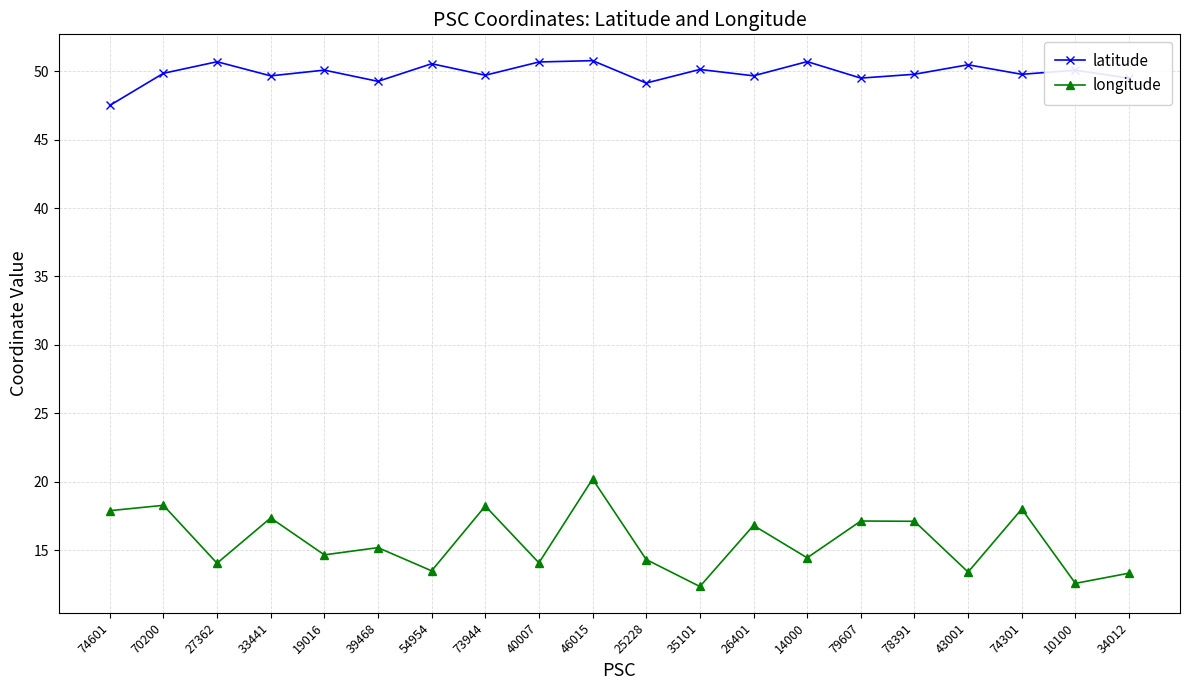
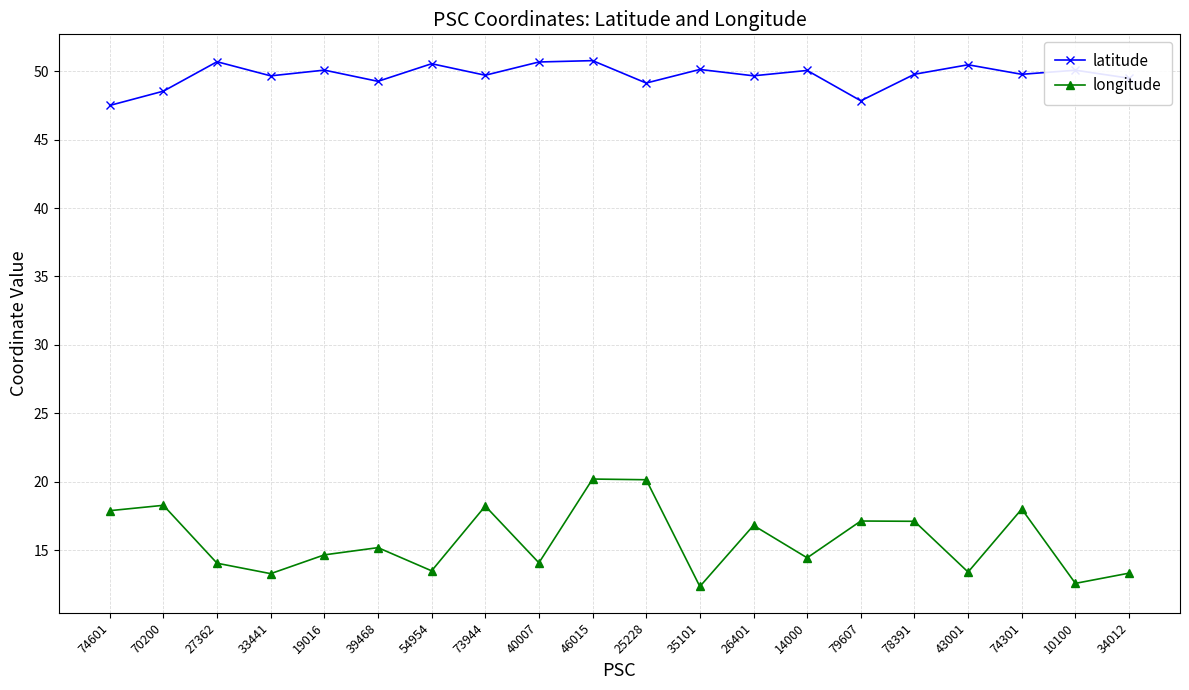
  {
    "latitude": {
      "74601": 47.5,
-     "70200": 49.8,
+     "70200": 48.5,
      "27362": 50.7,
      "33441": 49.7,
      "19016": 50.1,
      "39468": 49.3,
      "54954": 50.5,
      "73944": 49.7,
      "40007": 50.7,
      "46015": 50.8,
      "25228": 49.1,
      "35101": 50.1,
      "26401": 49.7,
-     "14000": 50.7,
-     "79607": 49.5,
+     "14000": 50.0,
+     "79607": 47.8,
      "78391": 49.8,
      "43001": 50.5,
      "74301": 49.8
    },
    "longitude": {
      "74601": 17.9,
      "70200": 18.3,
      "27362": 14.0,
-     "33441": 17.4,
+     "33441": 13.3,
      "19016": 14.7,
      "39468": 15.2,
      "54954": 13.5,
      "73944": 18.2,
      "40007": 14.1,
      "46015": 20.2,
-     "25228": 14.3,
+     "25228": 20.1,
      "35101": 12.3,
      "26401": 16.8,
      "14000": 14.4,
      "79607": 17.1,
      "78391": 17.1,
      "43001": 13.4,
      "74301": 18.0,
      "10100": 12.6,
      "34012": 13.3
    }
  }
